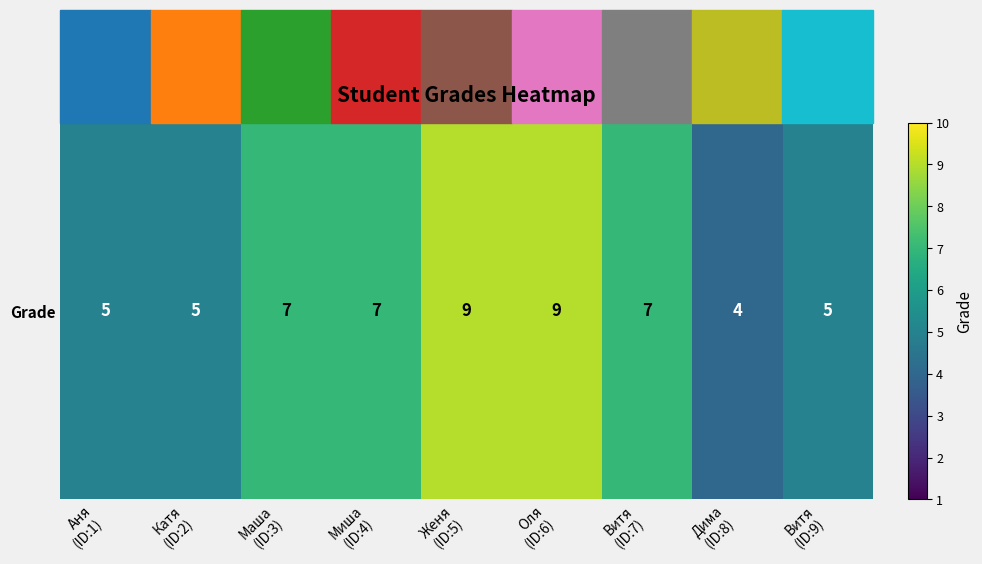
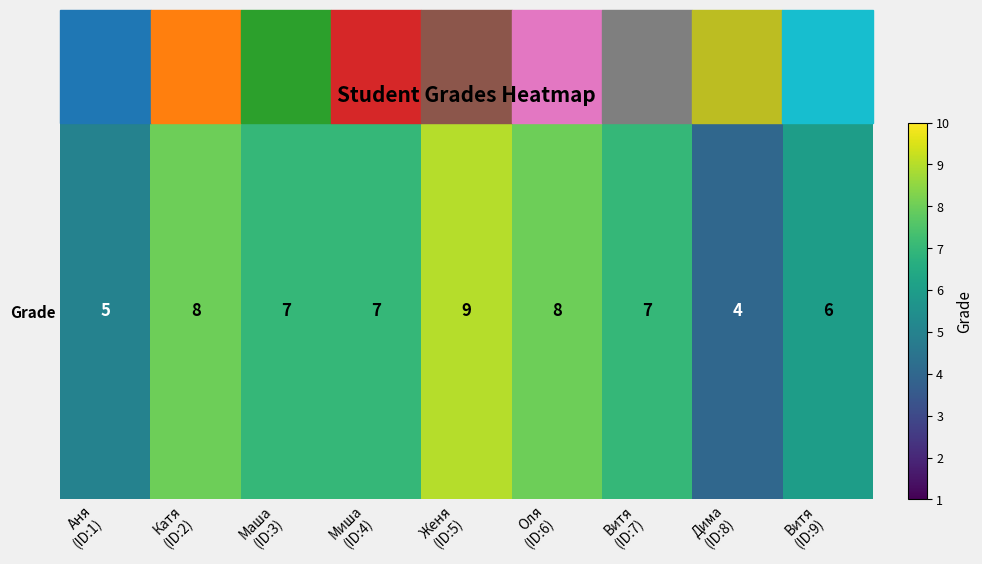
  {
    "Grade": {
      "Аня (ID:1)": 5,
-     "Катя (ID:2)": 5,
+     "Катя (ID:2)": 8,
      "Маша (ID:3)": 7,
      "Миша (ID:4)": 7,
      "Женя (ID:5)": 9,
-     "Оля (ID:6)": 9,
+     "Оля (ID:6)": 8,
      "Витя (ID:7)": 7,
      "Дима (ID:8)": 4,
-     "Витя (ID:9)": 5
+     "Витя (ID:9)": 6
    }
  }
